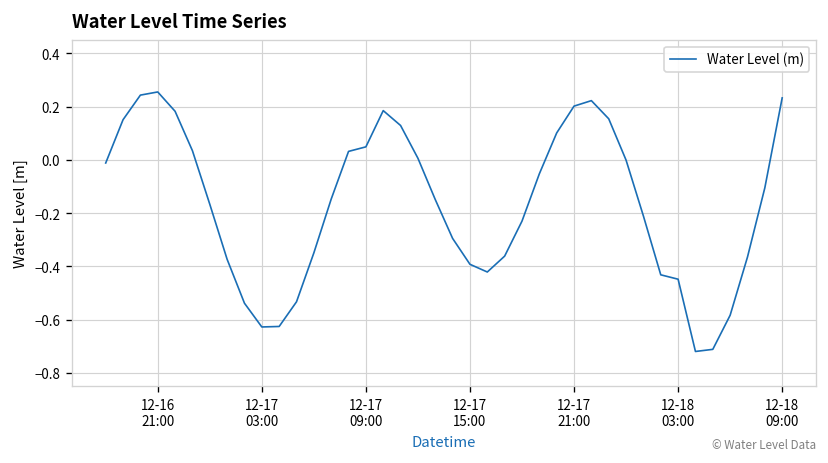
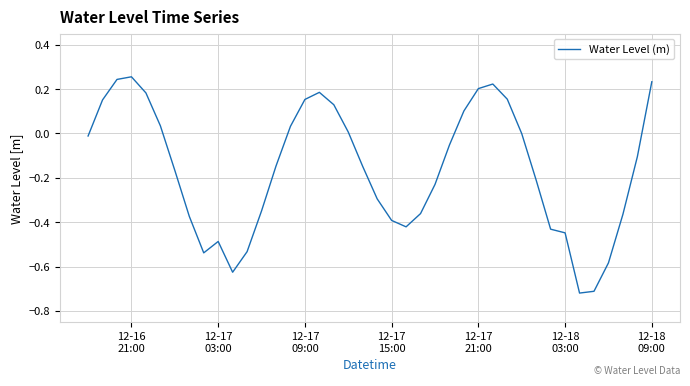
  {
    "12-16 21:00": 0.26,
-   "12-17 03:00": -0.63,
-   "12-17 09:00": 0.05,
+   "12-17 03:00": -0.49,
+   "12-17 09:00": 0.15,
    "12-17 15:00": -0.39,
    "12-17 21:00": 0.20,
    "12-18 03:00": -0.45,
    "12-18 09:00": 0.23
  }
